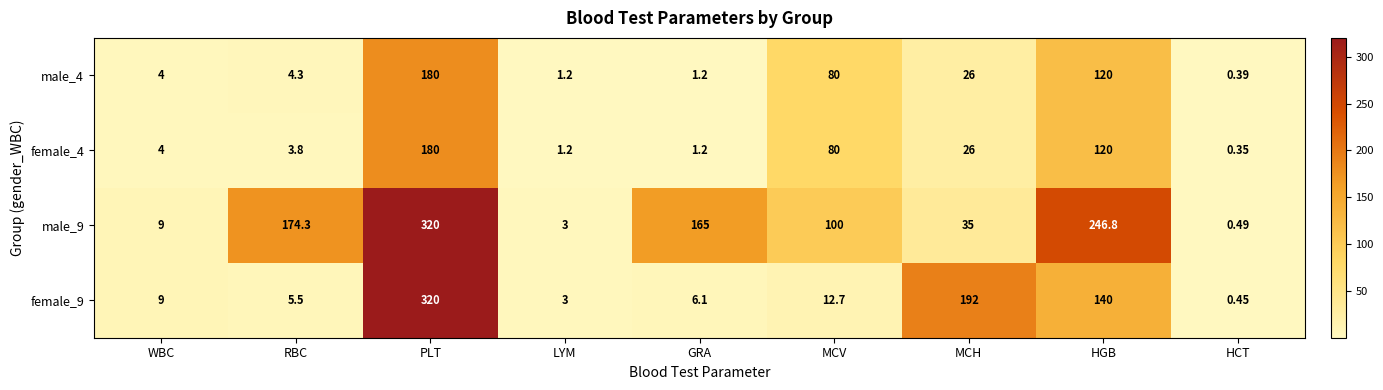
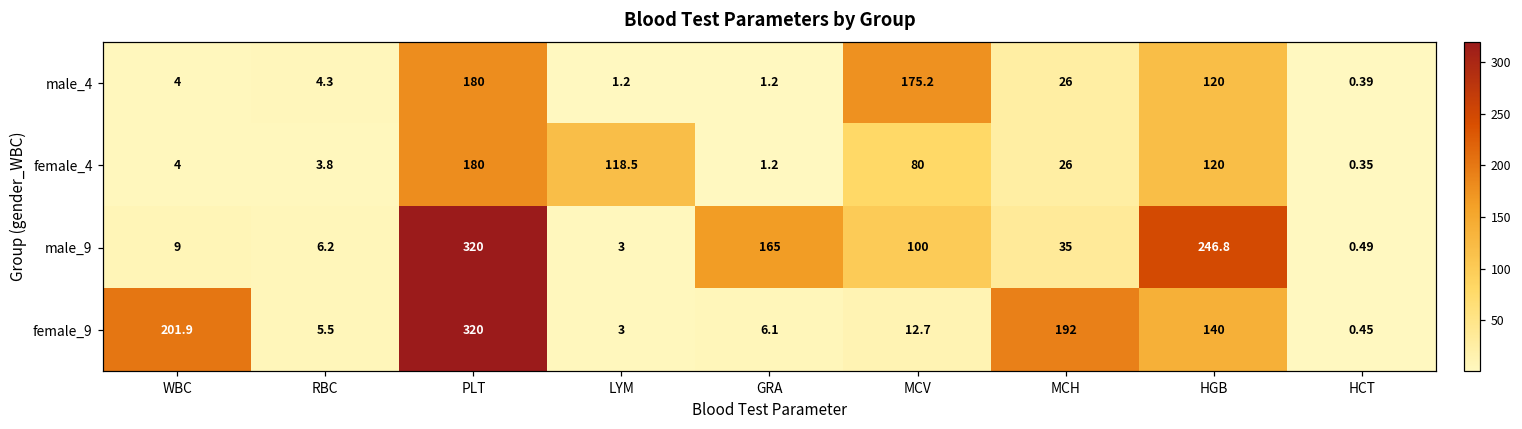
  {
    "male_4": {
      "WBC": 4,
      "RBC": 4.3,
      "PLT": 180,
      "LYM": 1.2,
      "GRA": 1.2,
-     "MCV": 80,
+     "MCV": 175.2,
      "MCH": 26,
      "HGB": 120,
      "HCT": 0.39
    },
    "female_4": {
      "WBC": 4,
      "RBC": 3.8,
      "PLT": 180,
-     "LYM": 1.2,
+     "LYM": 118.5,
      "GRA": 1.2,
      "MCV": 80,
      "MCH": 26,
      "HGB": 120,
      "HCT": 0.35
    },
    "male_9": {
      "WBC": 9,
-     "RBC": 174.3,
+     "RBC": 6.2,
      "PLT": 320,
      "LYM": 3,
      "GRA": 165,
      "MCV": 100,
      "MCH": 35,
      "HGB": 246.8,
      "HCT": 0.49
    },
    "female_9": {
-     "WBC": 9,
+     "WBC": 201.9,
      "RBC": 5.5,
      "PLT": 320,
      "LYM": 3,
      "GRA": 6.1,
      "MCV": 12.7,
      "MCH": 192,
      "HGB": 140,
      "HCT": 0.45
    }
  }
